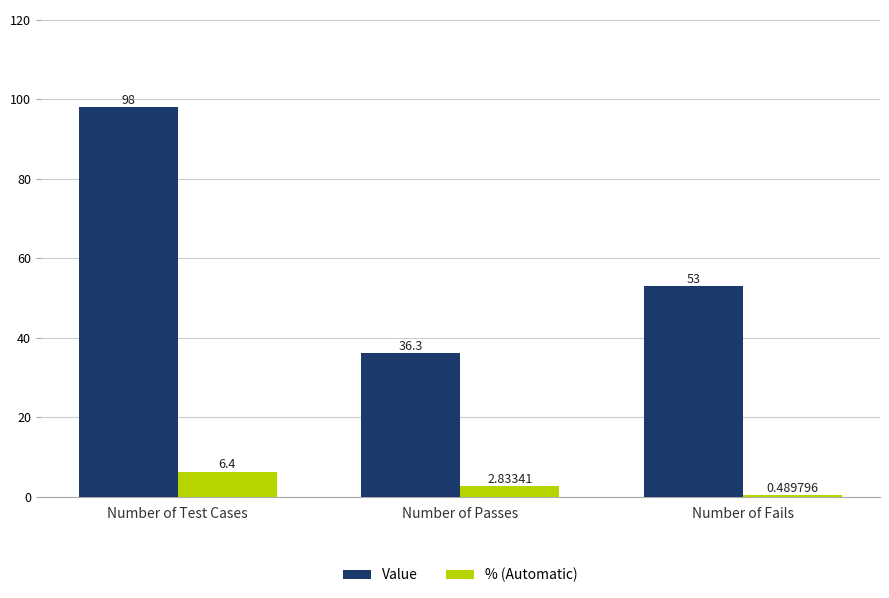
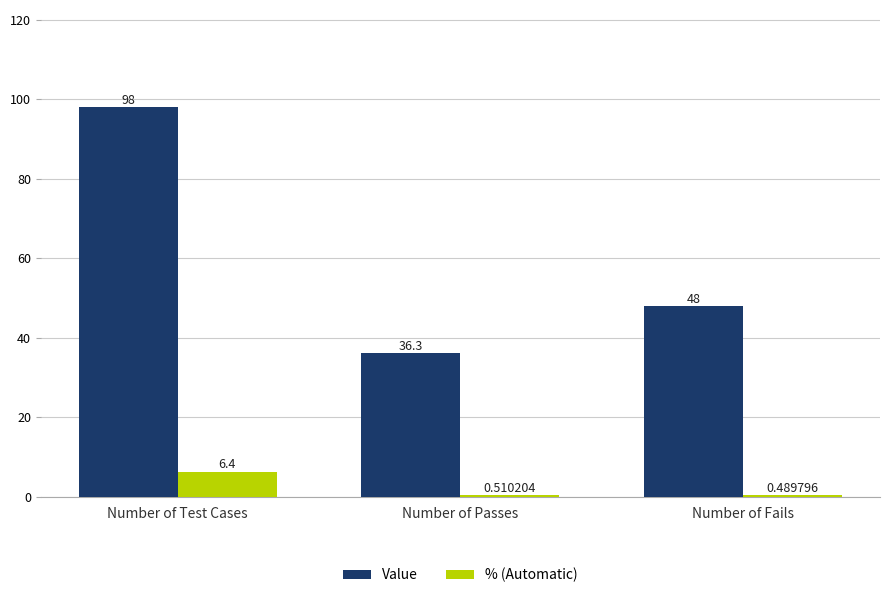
  {
    "Value": {
      "Number of Test Cases": 98,
      "Number of Passes": 36.3,
-     "Number of Fails": 53
+     "Number of Fails": 48
    },
    "% (Automatic)": {
      "Number of Test Cases": 6.4,
-     "Number of Passes": 2.83341,
+     "Number of Passes": 0.510204,
      "Number of Fails": 0.489796
    }
  }
